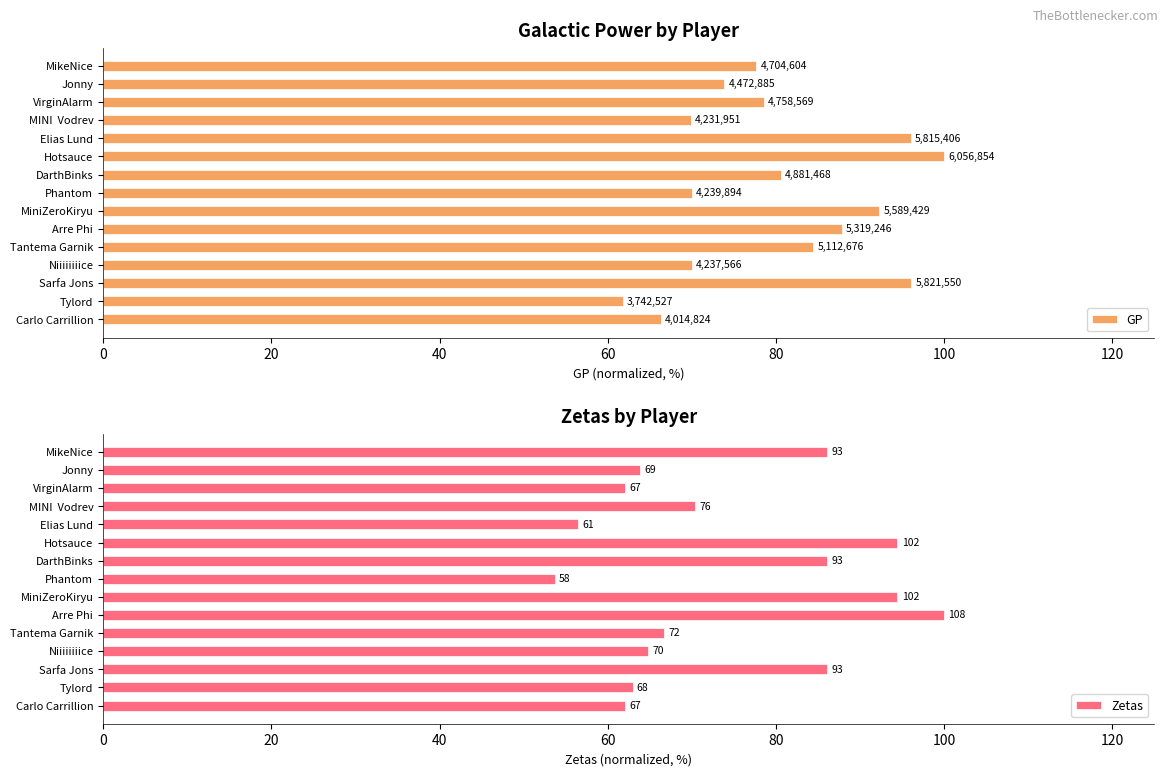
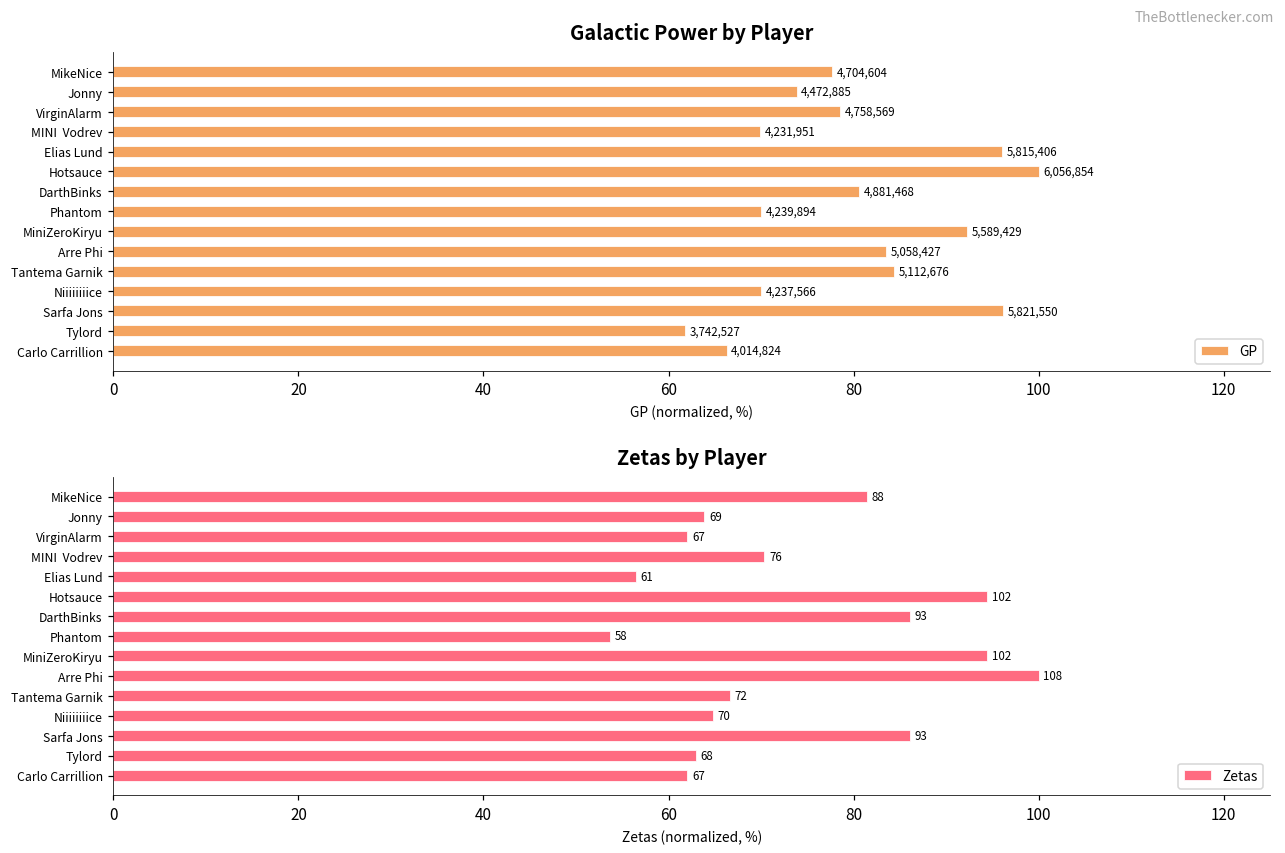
  {
    "Galactic Power by Player": {
-     "Arre Phi": "5,319,246"
+     "Arre Phi": "5,058,427"
    },
    "Zetas by Player": {
-     "MikeNice": "93"
+     "MikeNice": "88"
    }
  }
